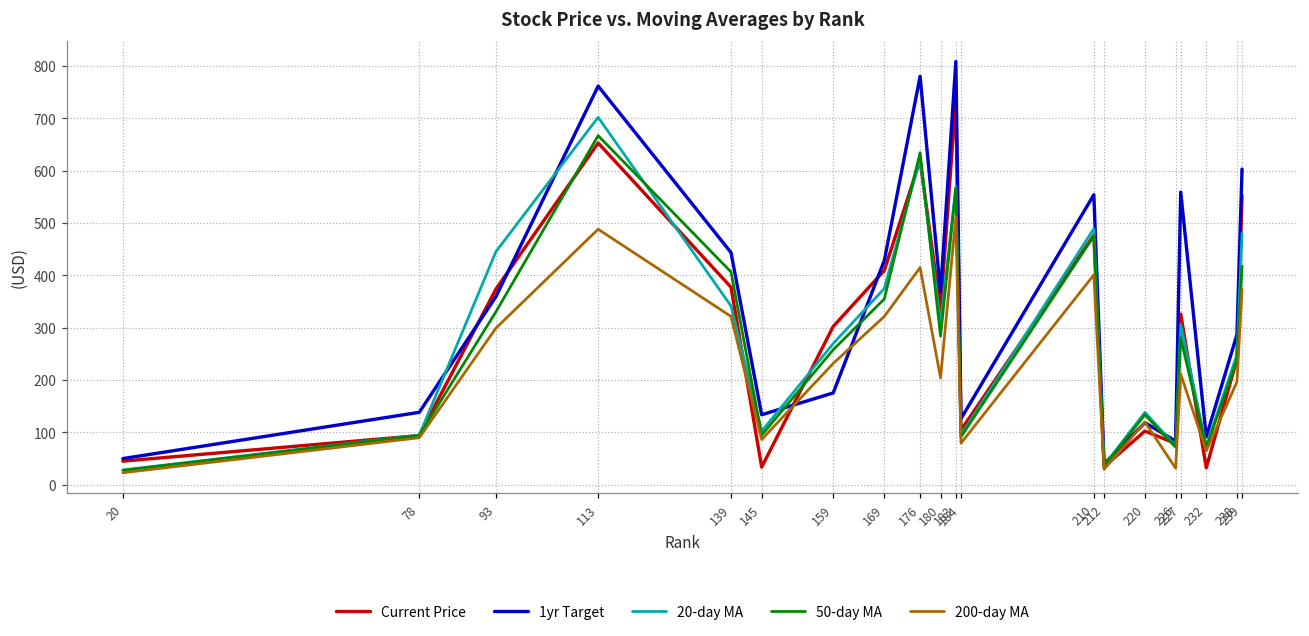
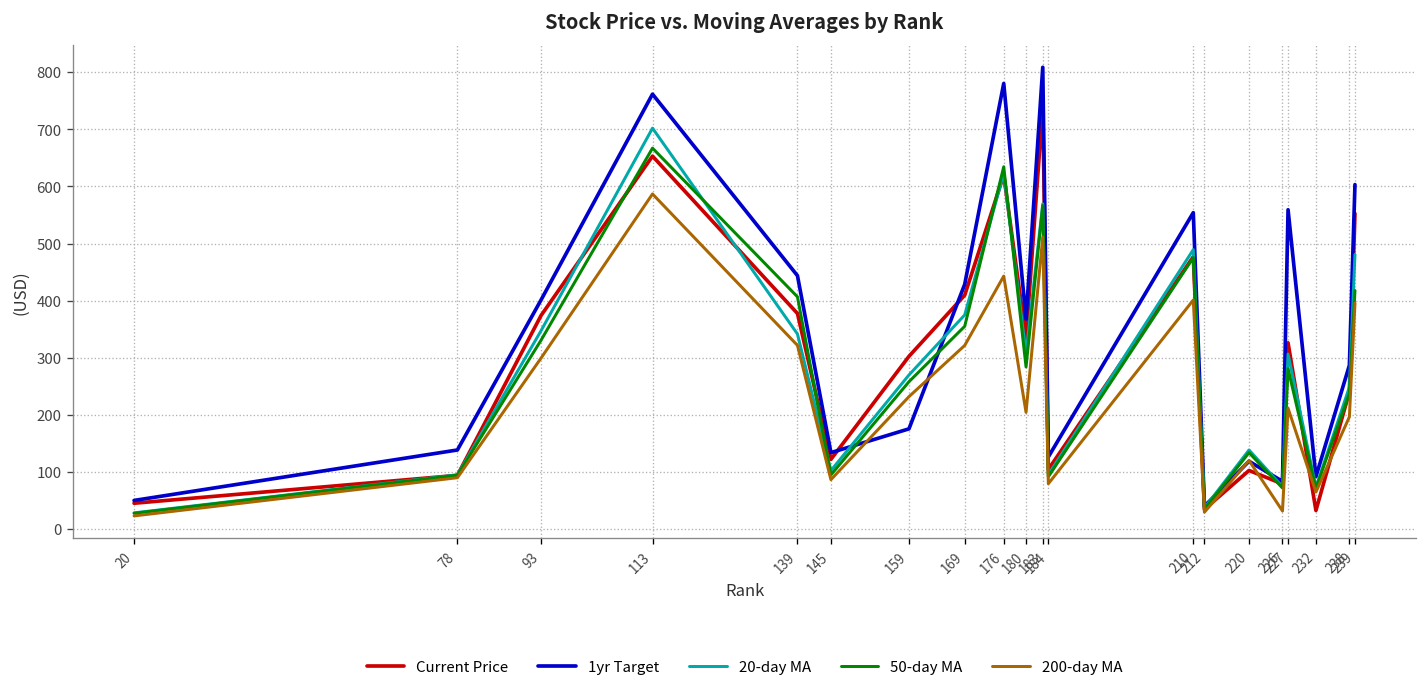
  {
    "Current Price": {
      "93": 370,
      "113": 650,
      "139": 380,
-     "145": 30,
+     "145": 120,
      "159": 300,
      "169": 410,
      "180": 330,
      "183": 740,
      "184": 100,
      "220": 100,
      "227": 330,
      "232": 30,
      "239": 550
    },
    "1yr Target": {
      "78": 140,
-     "93": 360,
+     "93": 400,
      "113": 760,
      "139": 440,
      "145": 130,
      "159": 180,
      "169": 430,
      "176": 780,
      "180": 370,
      "183": 810,
      "184": 130,
      "210": 550,
      "227": 560,
      "232": 90,
      "238": 290,
      "239": 600
    },
    "20-day MA": {
-     "93": 450,
+     "93": 350,
      "113": 700,
      "139": 340,
      "145": 100,
      "159": 270,
      "169": 370,
      "180": 310,
      "210": 490,
      "227": 310,
      "238": 250,
      "239": 480
    },
    "50-day MA": {
      "93": 330,
      "113": 670,
      "139": 410,
      "145": 90,
      "159": 260,
      "169": 360,
      "176": 630,
      "180": 280,
      "227": 280,
      "239": 420
    },
    "200-day MA": {
      "93": 300,
-     "113": 490,
+     "113": 590,
      "139": 320,
      "145": 90,
      "159": 230,
      "169": 320,
-     "176": 420,
+     "176": 440,
      "180": 200,
      "183": 510,
      "184": 80,
      "210": 400,
      "226": 30,
      "227": 210,
      "232": 60,
      "238": 200,
-     "239": 370
+     "239": 400
    }
  }
